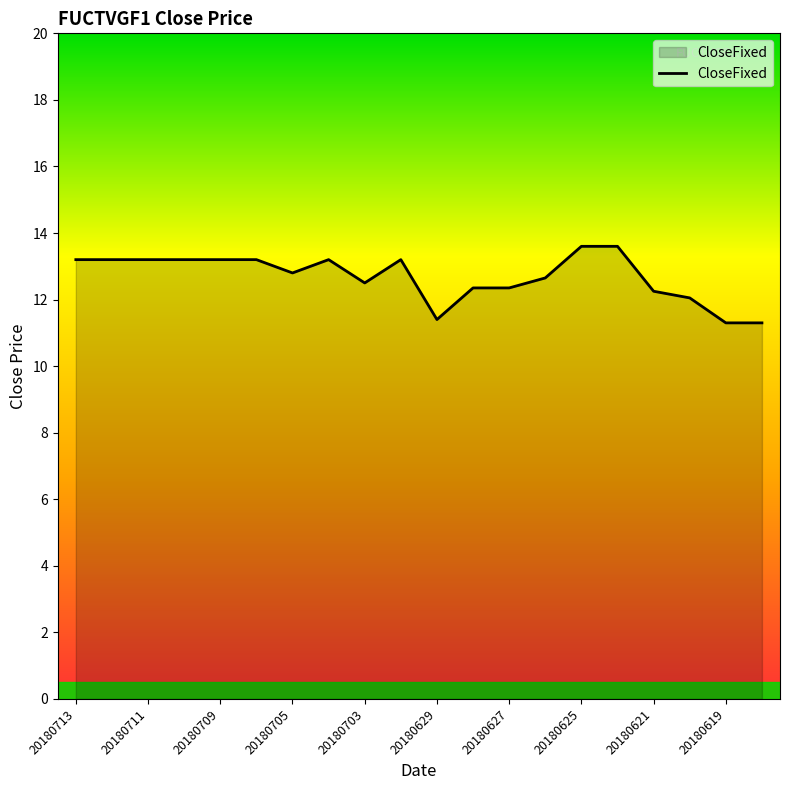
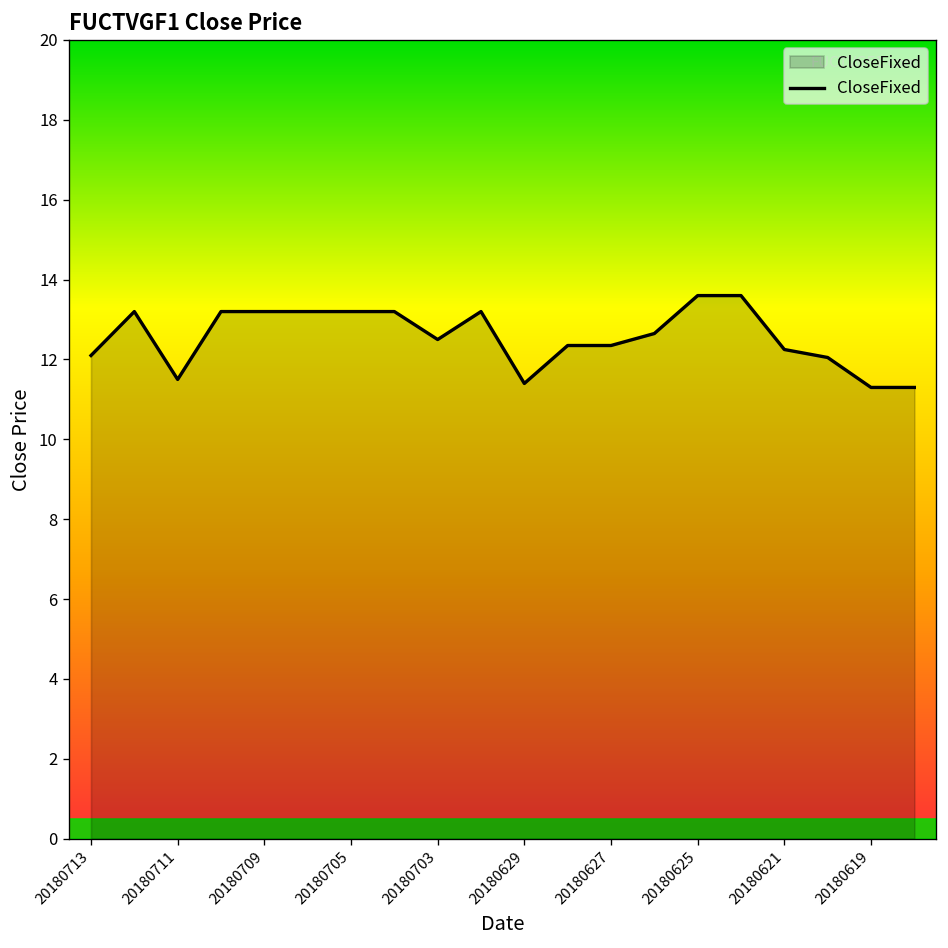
  {
-   "20180713": 13.2,
-   "20180711": 13.2,
+   "20180713": 12.1,
+   "20180711": 11.5,
    "20180709": 13.2,
-   "20180705": 12.8,
+   "20180705": 13.2,
    "20180703": 12.5,
    "20180629": 11.4,
    "20180627": 12.4,
    "20180625": 13.6,
    "20180621": 12.3,
    "20180619": 11.3
  }
